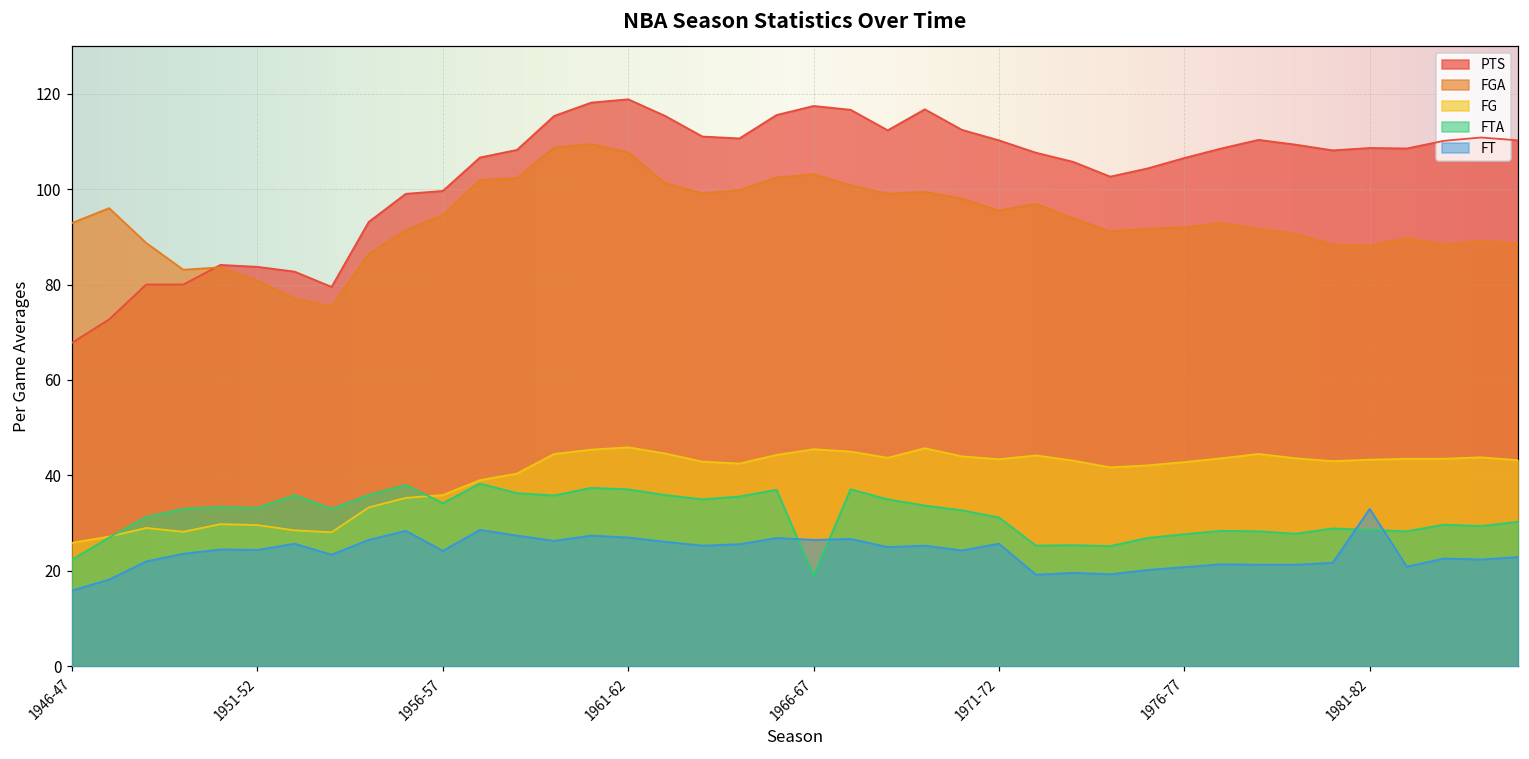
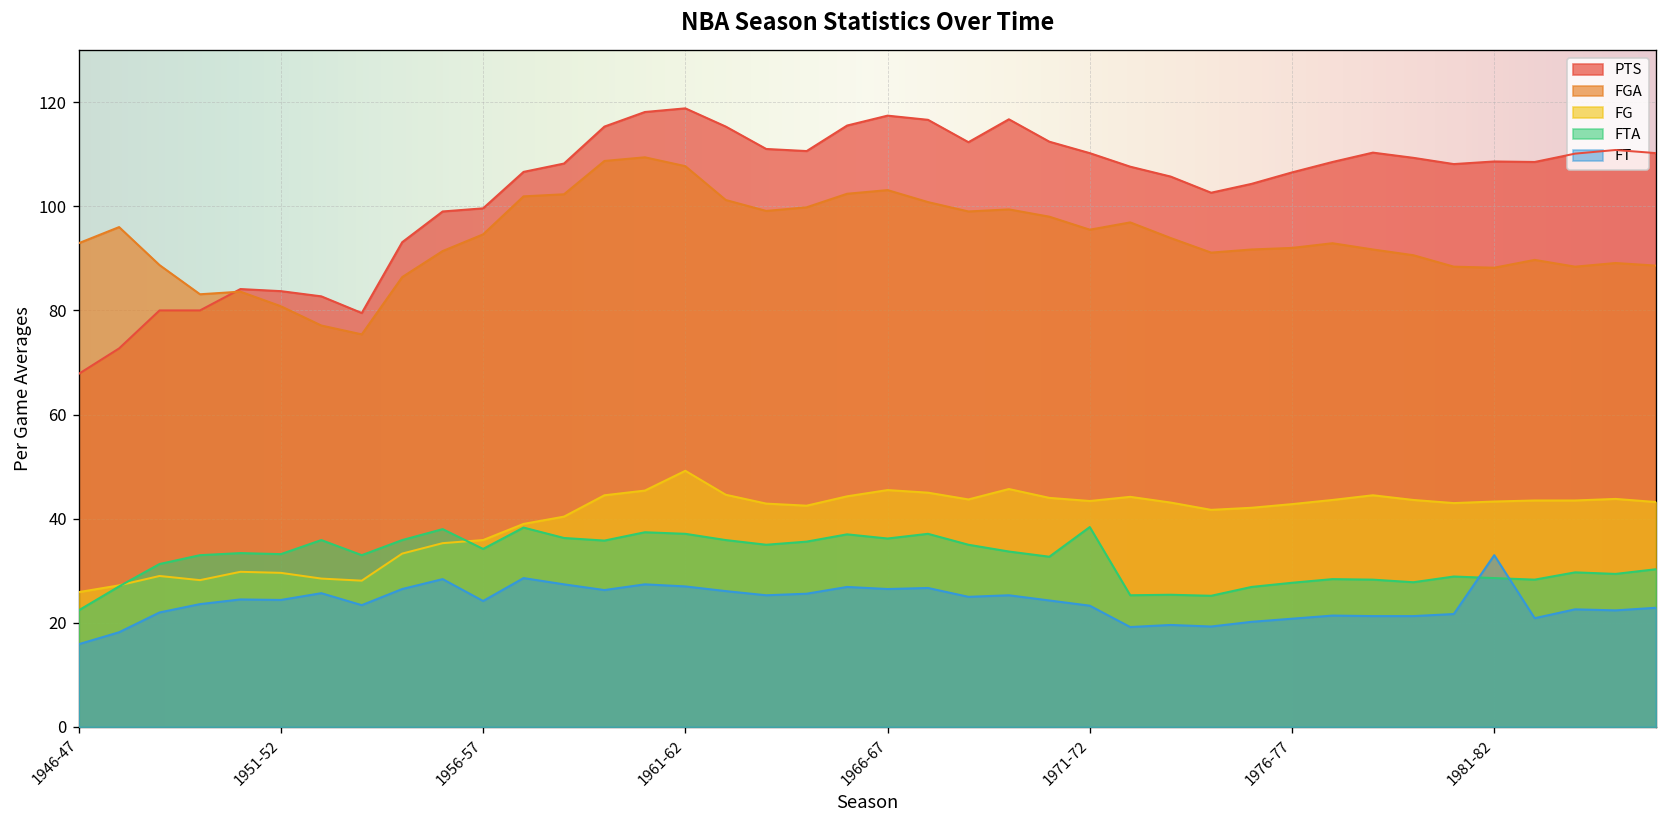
  {
    "FG": {
      "1946-47": 26,
      "1951-52": 30,
      "1956-57": 36,
-     "1961-62": 46,
+     "1961-62": 49,
      "1966-67": 46,
      "1971-72": 43,
      "1976-77": 43,
      "1981-82": 43
    },
    "FTA": {
      "1946-47": 22,
      "1951-52": 33,
      "1956-57": 34,
      "1961-62": 37,
-     "1966-67": 19,
-     "1971-72": 31,
+     "1966-67": 36,
+     "1971-72": 38,
      "1976-77": 28,
      "1981-82": 29
    },
    "FT": {
      "1946-47": 16,
      "1951-52": 24,
      "1956-57": 24,
      "1961-62": 27,
      "1966-67": 27,
-     "1971-72": 26,
+     "1971-72": 23,
      "1976-77": 21,
      "1981-82": 33
    }
  }
